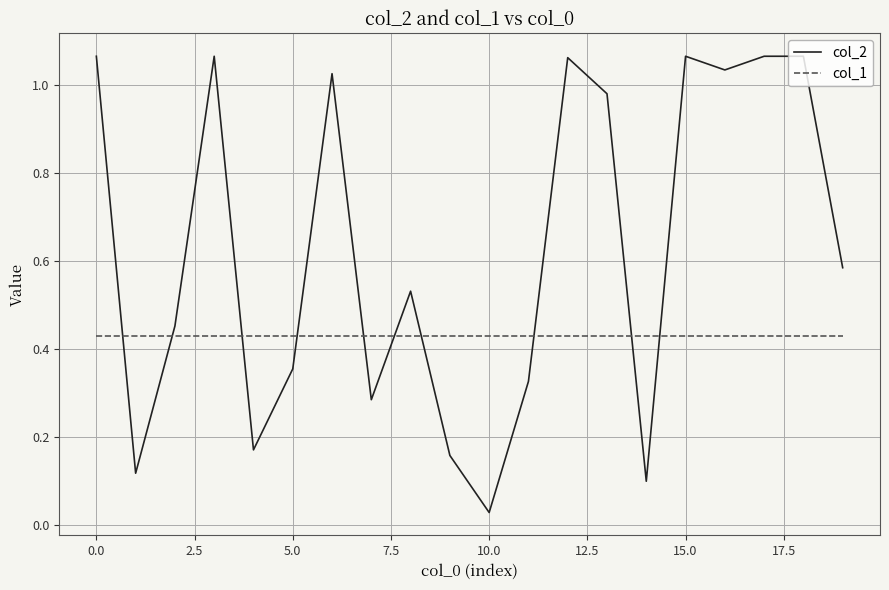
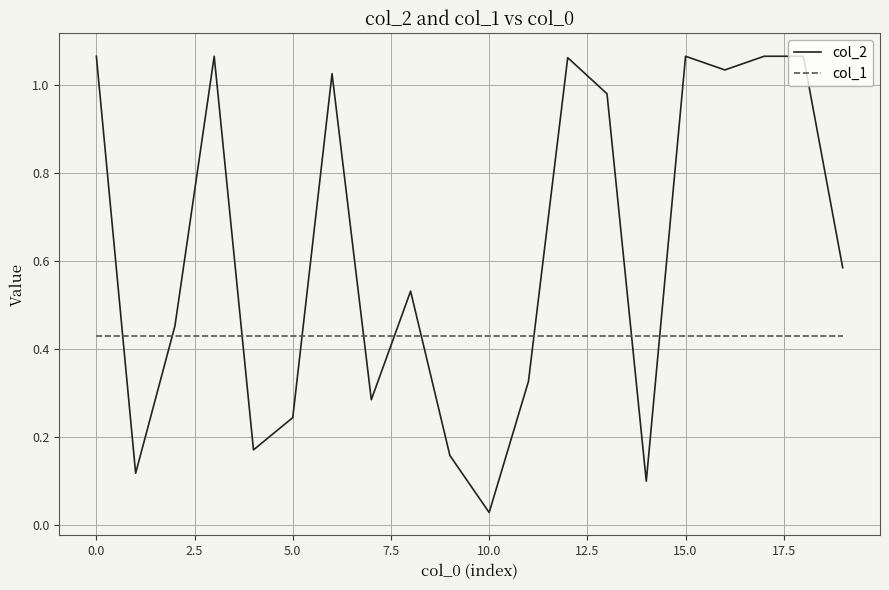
  {
    "col_2": {
      "0.0": 1.06,
-     "5.0": 0.35,
+     "5.0": 0.24,
      "10.0": 0.03,
      "15.0": 1.06
    },
    "col_1": {
      "0.0": 0.43,
      "5.0": 0.43,
      "10.0": 0.43,
      "15.0": 0.43
    }
  }
